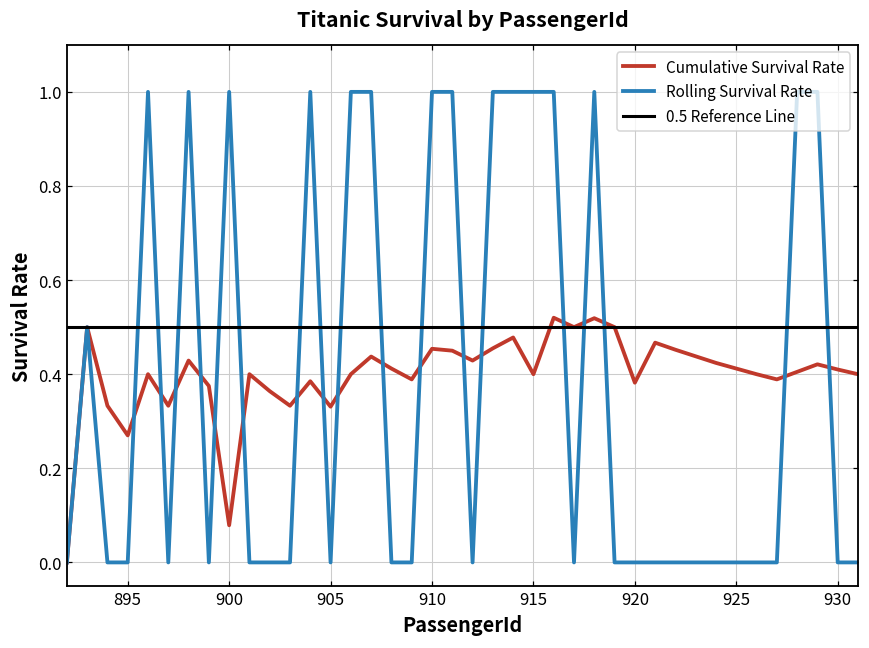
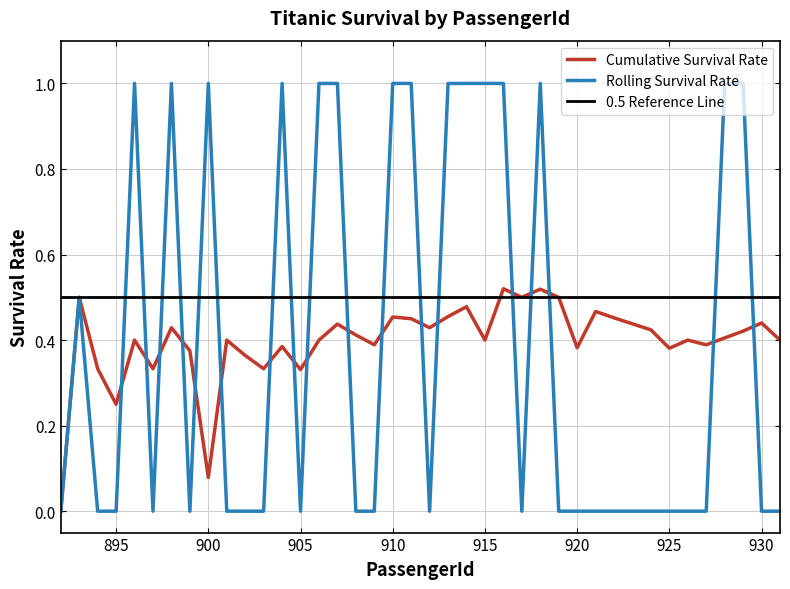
  {
    "Cumulative Survival Rate": {
-     "895": 0.27,
+     "895": 0.25,
      "900": 0.08,
      "905": 0.33,
      "910": 0.45,
      "915": 0.40,
      "920": 0.38,
-     "925": 0.41,
-     "930": 0.41
+     "925": 0.38,
+     "930": 0.44
    },
    "Rolling Survival Rate": {
      "895": 0.00,
      "900": 1.00,
      "905": 0.00,
      "910": 1.00,
      "915": 1.00,
      "920": 0.00,
      "925": 0.00,
      "930": 0.00
    }
  }
